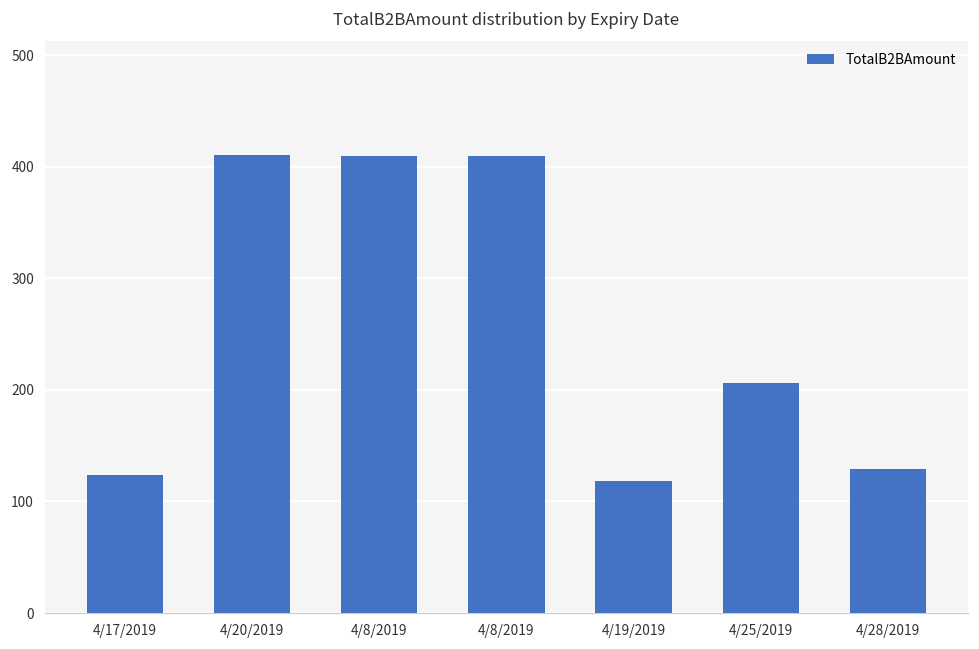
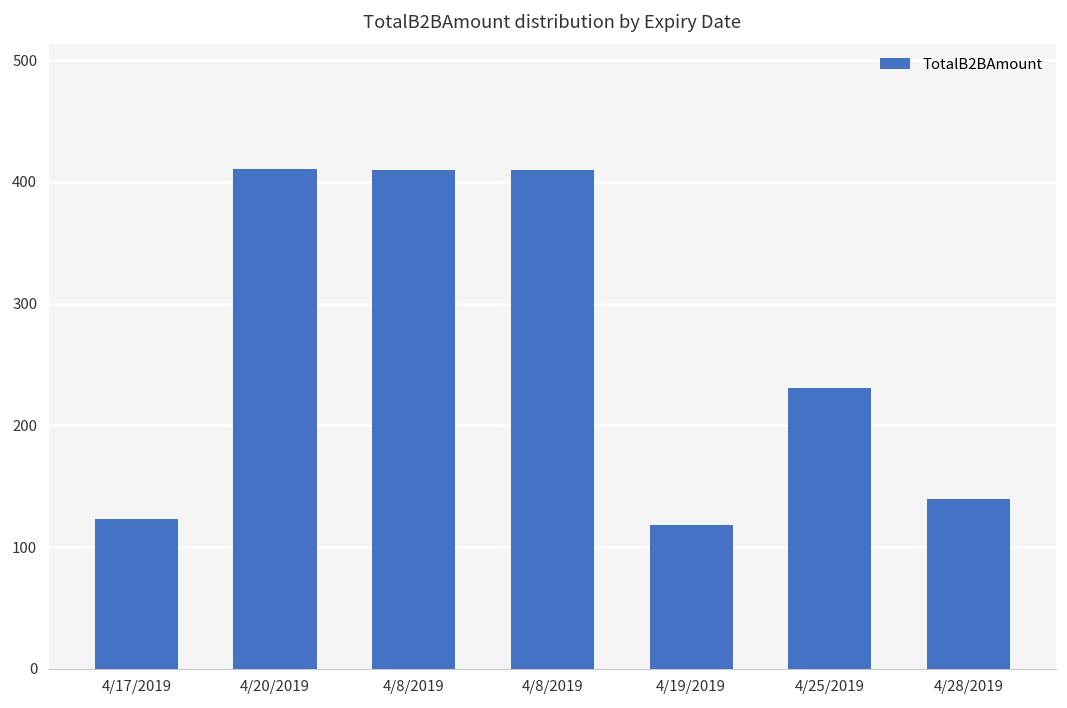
  {
    "4/17/2019": 123,
    "4/20/2019": 411,
    "4/19/2019": 118,
-   "4/25/2019": 207,
-   "4/28/2019": 129
+   "4/25/2019": 231,
+   "4/28/2019": 139
  }
